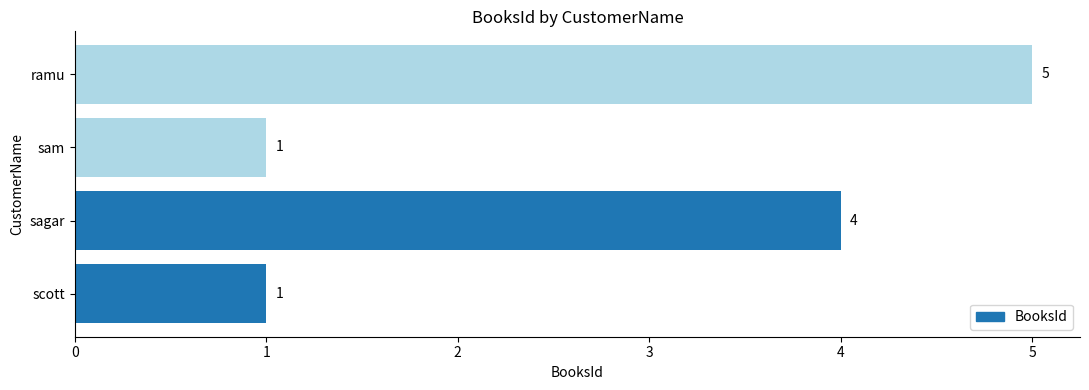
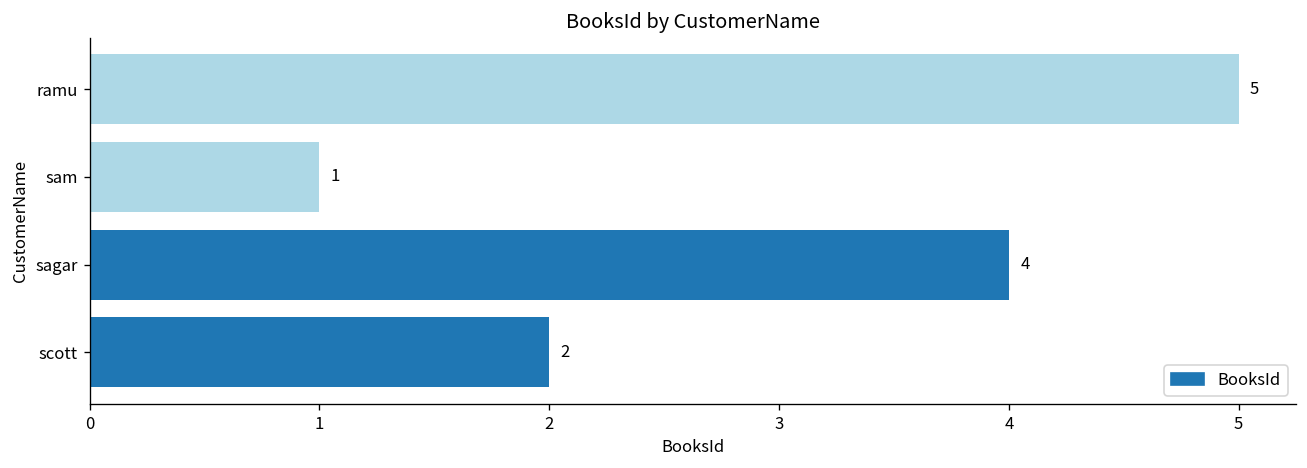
  {
    "ramu": 5,
    "sam": 1,
    "sagar": 4,
-   "scott": 1
+   "scott": 2
  }
